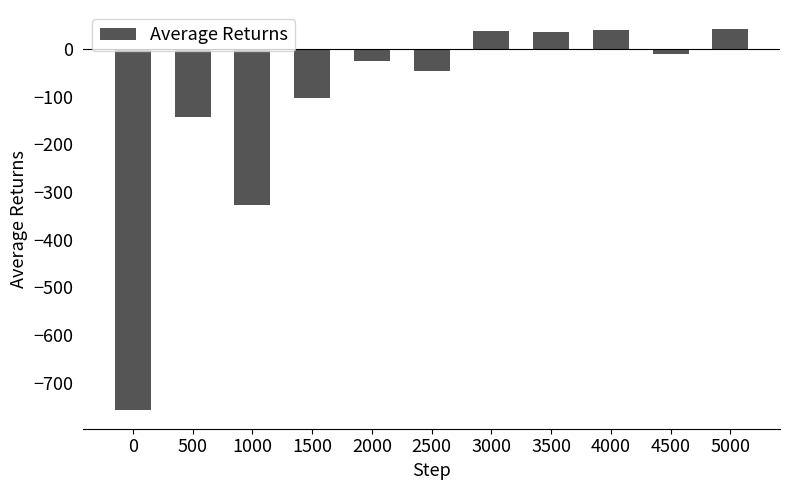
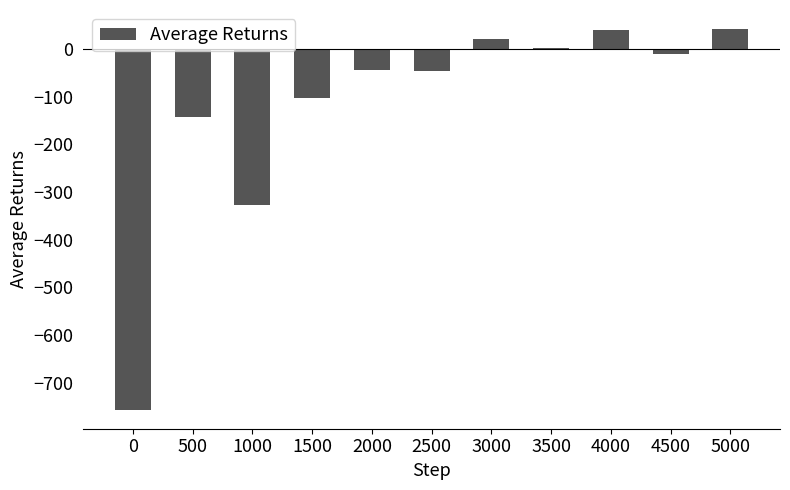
  {
    "0": -760,
    "500": -140,
    "1000": -330,
    "1500": -100,
-   "2000": -30,
+   "2000": -40,
    "2500": -50,
-   "3000": 40,
-   "3500": 40,
+   "3000": 20,
+   "3500": 0,
    "4000": 40,
    "4500": -10,
    "5000": 40
  }
